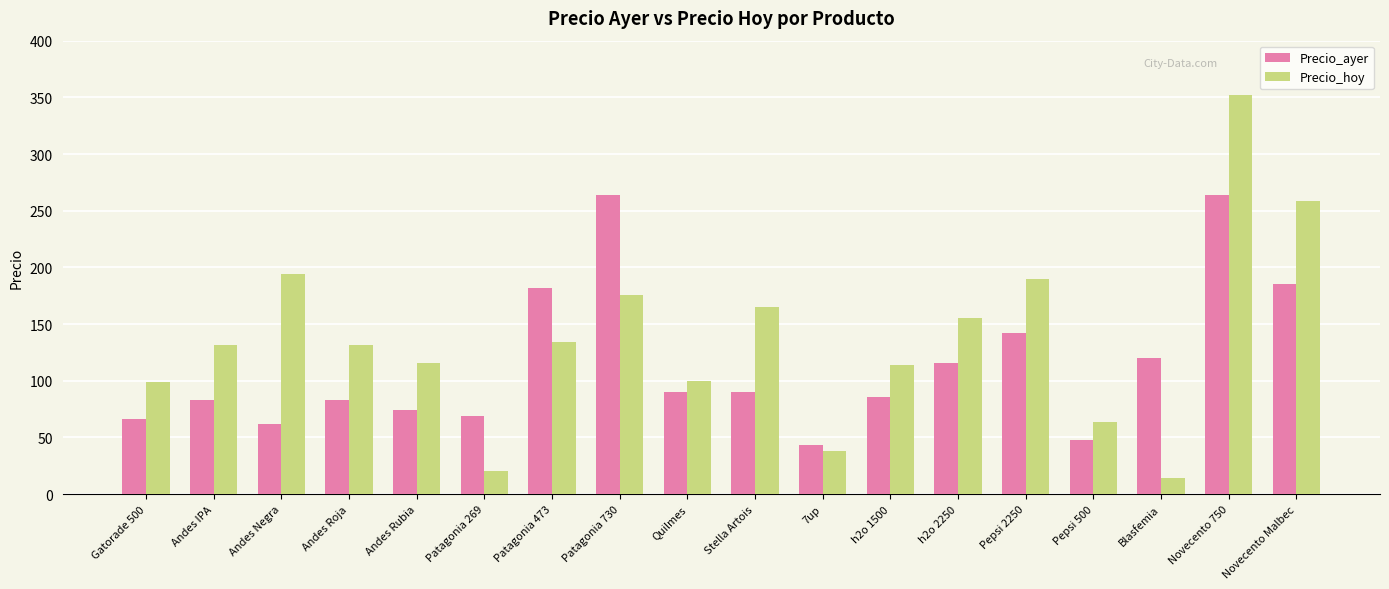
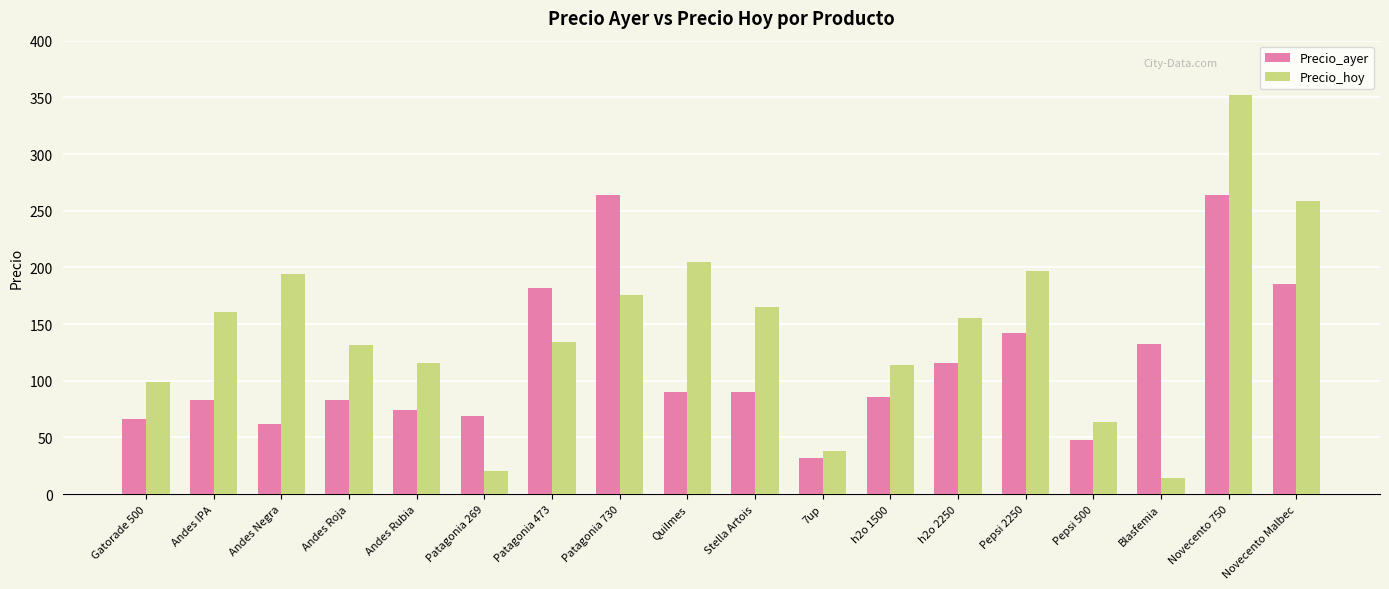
  {
    "Precio_ayer": {
      "Gatorade 500": 66,
      "Andes IPA": 83,
      "Andes Negra": 62,
      "Andes Roja": 83,
      "Andes Rubia": 74,
      "Patagonia 269": 69,
      "Patagonia 473": 182,
      "Patagonia 730": 264,
      "Quilmes": 90,
      "Stella Artois": 90,
-     "7up": 43,
+     "7up": 32,
      "h2o 1500": 86,
      "h2o 2250": 116,
      "Pepsi 2250": 142,
      "Pepsi 500": 48,
-     "Blasfemia": 120,
+     "Blasfemia": 132,
      "Novecento 750": 264,
      "Novecento Malbec": 185
    },
    "Precio_hoy": {
      "Gatorade 500": 99,
-     "Andes IPA": 132,
+     "Andes IPA": 161,
      "Andes Negra": 195,
      "Andes Roja": 132,
      "Andes Rubia": 116,
      "Patagonia 269": 21,
      "Patagonia 473": 134,
      "Patagonia 730": 176,
-     "Quilmes": 100,
+     "Quilmes": 205,
      "Stella Artois": 165,
      "7up": 38,
      "h2o 1500": 114,
      "h2o 2250": 155,
-     "Pepsi 2250": 190,
+     "Pepsi 2250": 197,
      "Pepsi 500": 64,
      "Blasfemia": 14,
      "Novecento 750": 352,
      "Novecento Malbec": 259
    }
  }
